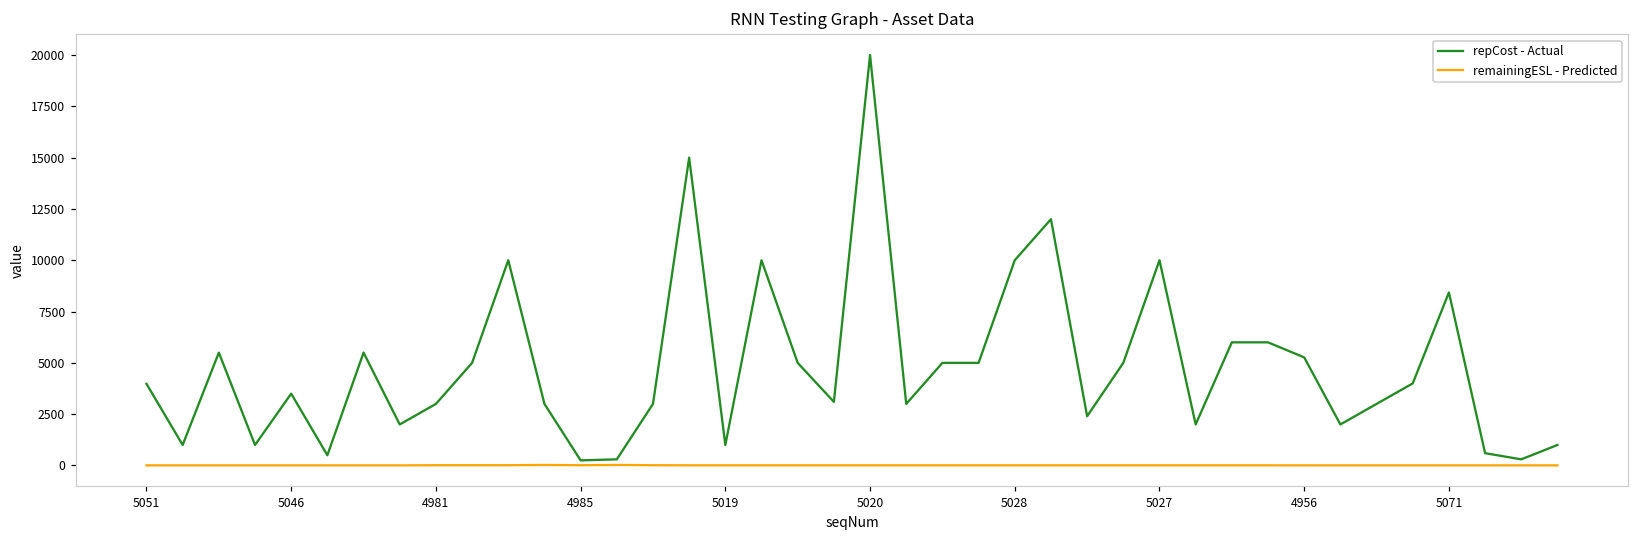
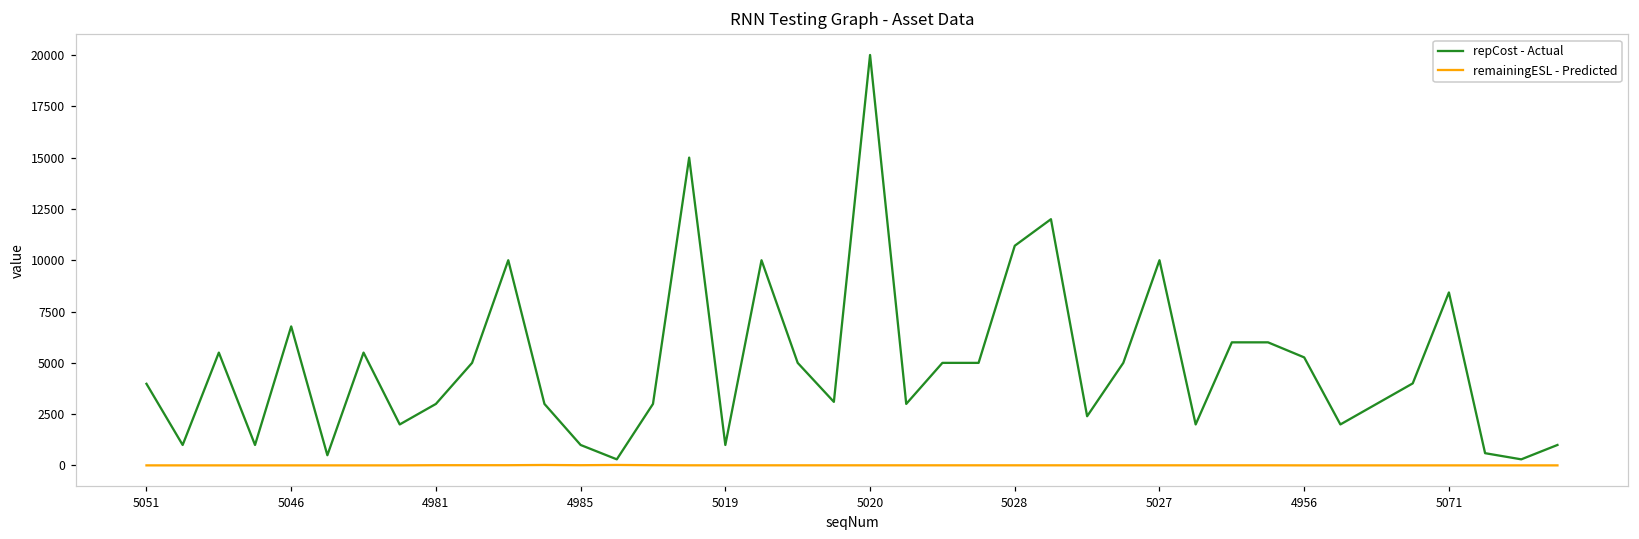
  {
    "repCost - Actual": {
      "5051": 4000,
-     "5046": 3500,
+     "5046": 6800,
      "4981": 3000,
-     "4985": 300,
+     "4985": 1000,
      "5019": 1000,
      "5020": 20000,
-     "5028": 10000,
+     "5028": 10700,
      "5027": 10000,
      "4956": 5300,
      "5071": 8400
    },
    "remainingESL - Predicted": {
      "5051": 0,
      "5046": 0,
      "4981": 0,
      "4985": 0,
      "5019": 0,
      "5020": 0,
      "5028": 0,
      "5027": 0,
      "4956": 0,
      "5071": 0
    }
  }
